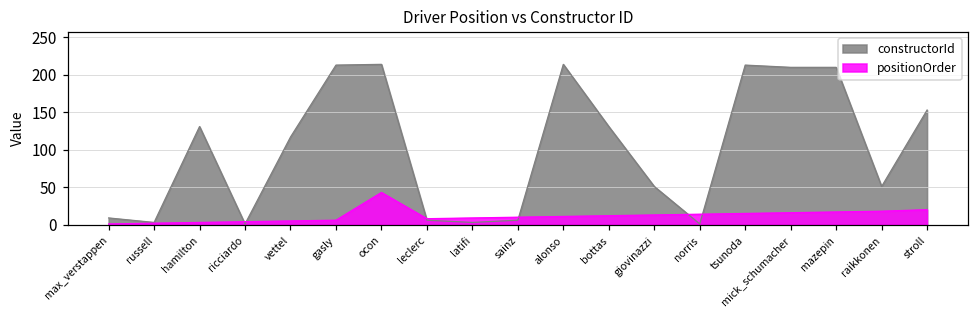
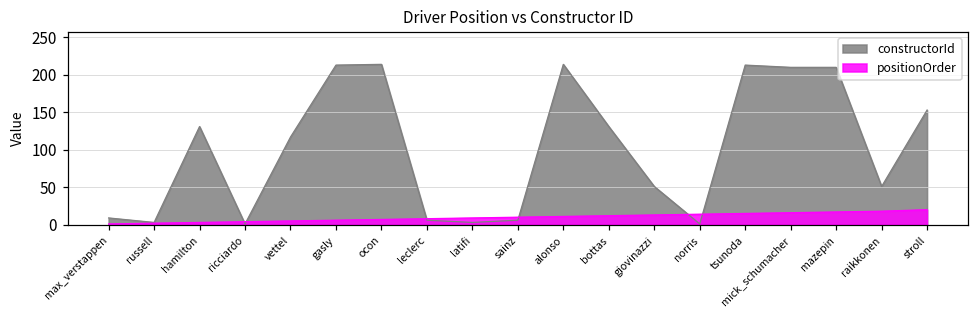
  {
    "constructorId": {
      "max_verstappen": 10,
      "hamilton": 130,
      "vettel": 120,
      "gasly": 210,
      "ocon": 210,
      "latifi": 0,
      "sainz": 10,
      "alonso": 210,
      "bottas": 130,
      "giovinazzi": 50,
      "norris": 0,
      "tsunoda": 210,
      "mick_schumacher": 210,
      "mazepin": 210,
      "raikkonen": 50,
      "stroll": 150
    },
    "positionOrder": {
      "max_verstappen": 0,
      "hamilton": 0,
      "vettel": 10,
      "gasly": 10,
-     "ocon": 40,
+     "ocon": 10,
      "latifi": 10,
      "sainz": 10,
      "alonso": 10,
      "bottas": 10,
      "giovinazzi": 10,
      "norris": 10,
      "tsunoda": 20,
      "mick_schumacher": 20,
      "mazepin": 20,
      "raikkonen": 20,
      "stroll": 20
    }
  }
